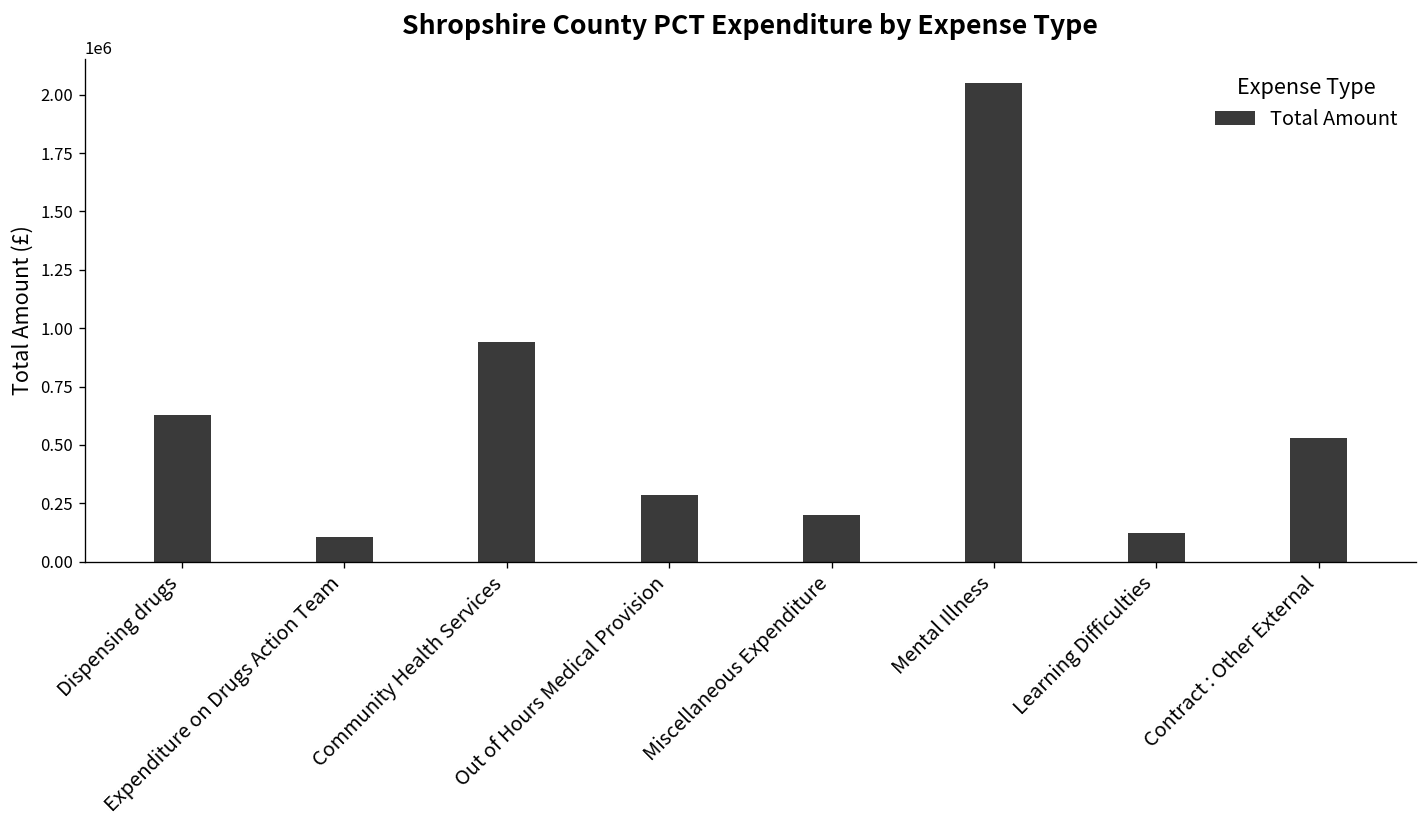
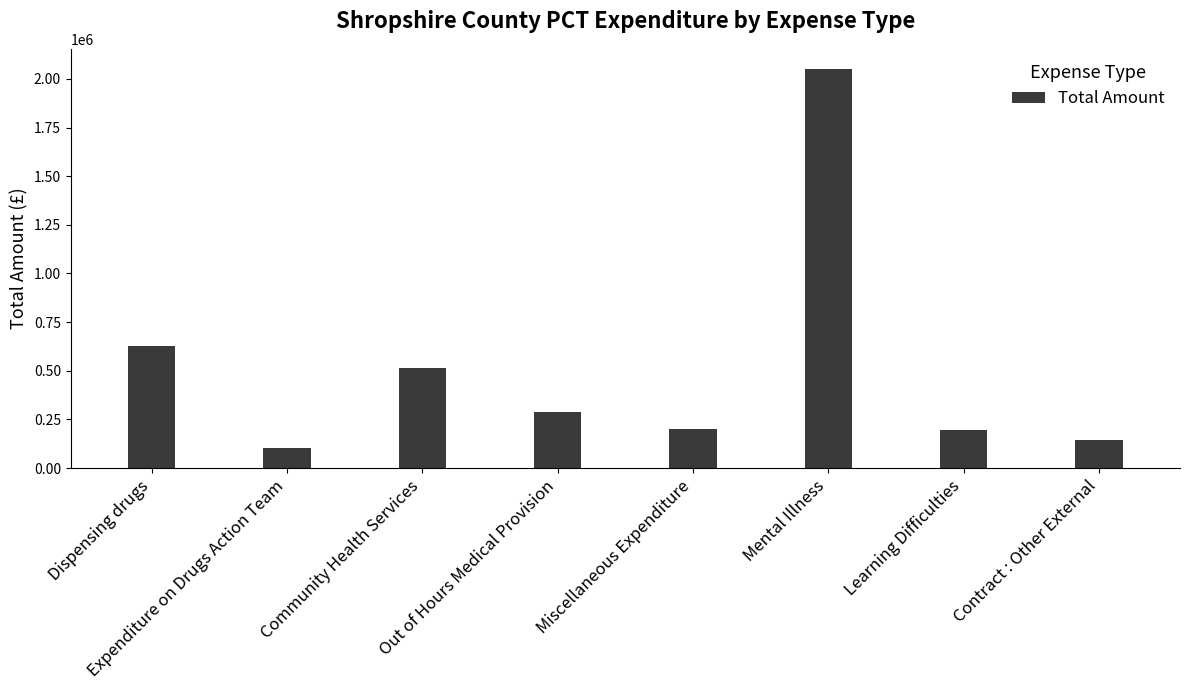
  {
    "Dispensing drugs": 630000,
    "Expenditure on Drugs Action Team": 100000,
-   "Community Health Services": 940000,
+   "Community Health Services": 520000,
    "Out of Hours Medical Provision": 290000,
    "Miscellaneous Expenditure": 200000,
    "Mental Illness": 2050000,
-   "Learning Difficulties": 120000,
-   "Contract : Other External": 530000
+   "Learning Difficulties": 200000,
+   "Contract : Other External": 150000
  }
